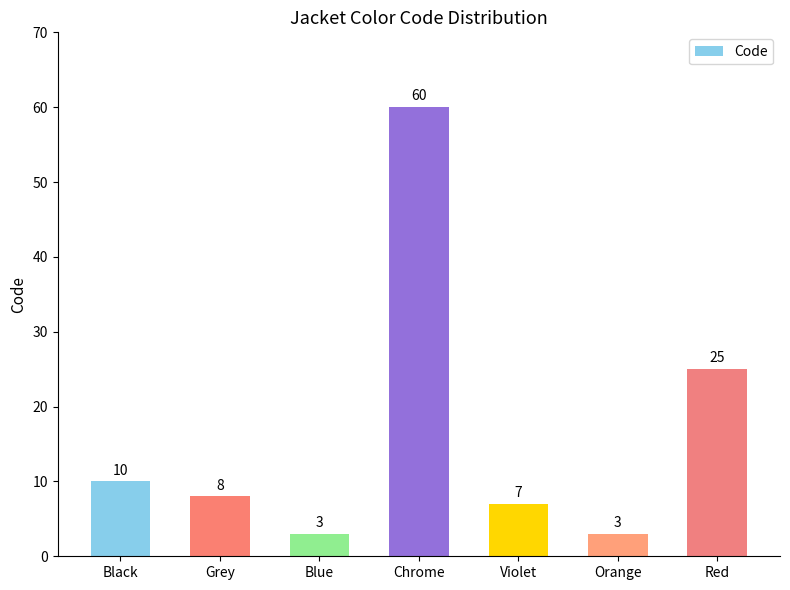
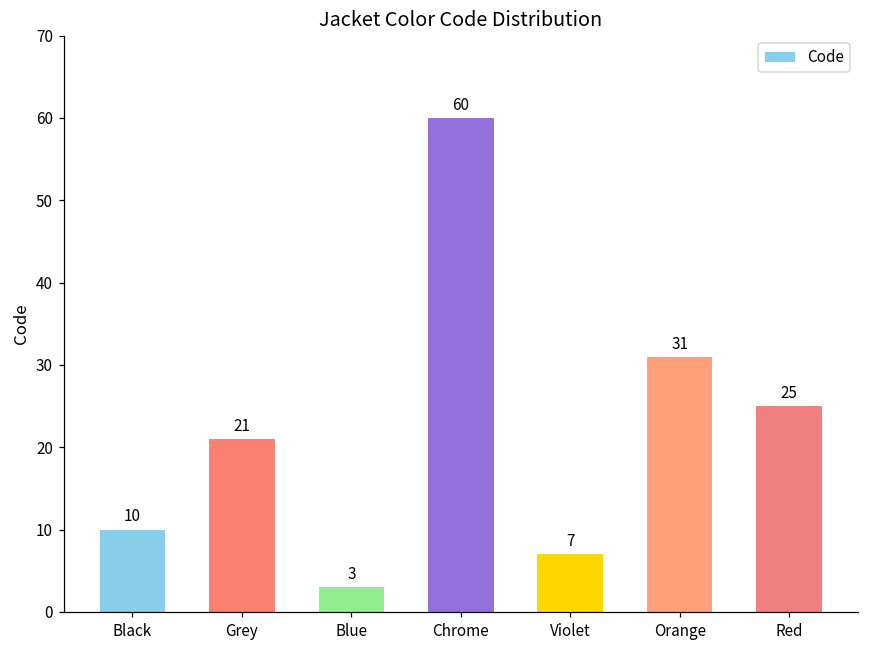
  {
    "Black": 10,
-   "Grey": 8,
+   "Grey": 21,
    "Blue": 3,
    "Chrome": 60,
    "Violet": 7,
-   "Orange": 3,
+   "Orange": 31,
    "Red": 25
  }
